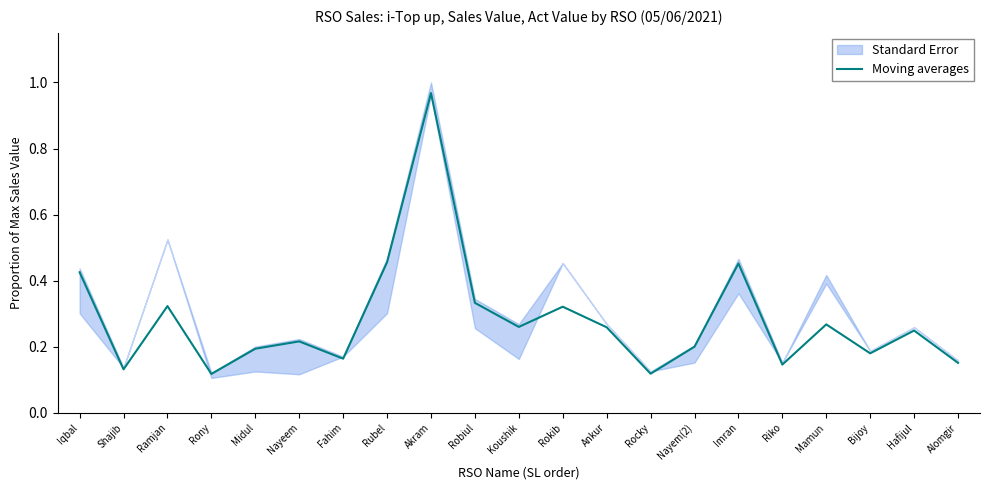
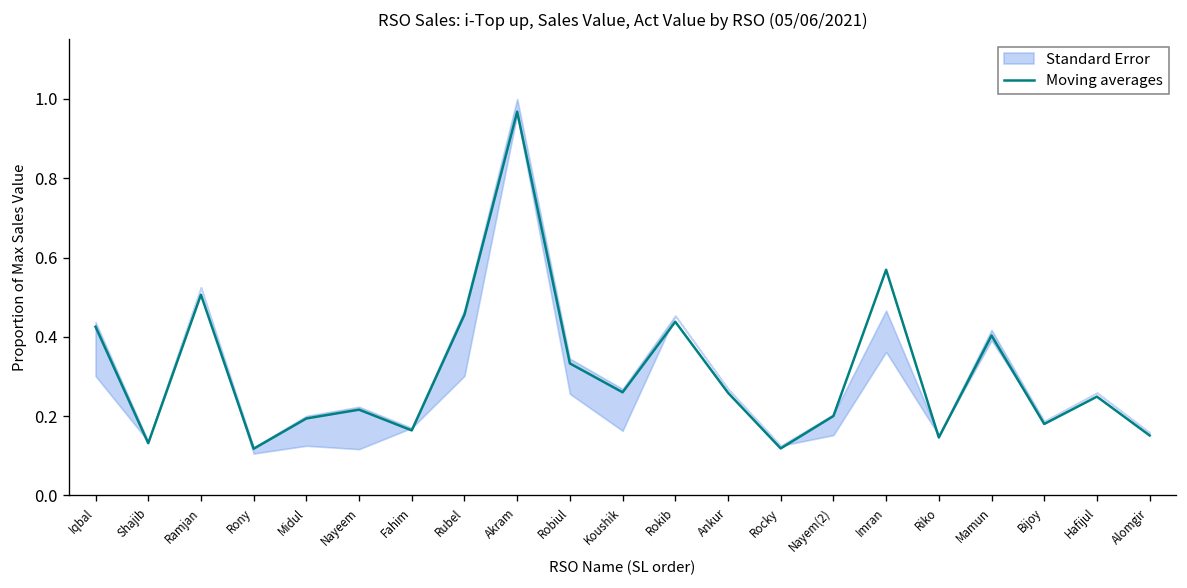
  {
    "Moving averages": {
      "Iqbal": 0.43,
-     "Ramjan": 0.32,
+     "Ramjan": 0.51,
      "Rubel": 0.46,
      "Akram": 0.97,
      "Robiul": 0.33,
      "Koushik": 0.26,
-     "Rokib": 0.32,
+     "Rokib": 0.44,
      "Ankur": 0.26,
-     "Imran": 0.45,
-     "Mamun": 0.27,
+     "Imran": 0.57,
+     "Mamun": 0.40,
      "Hafijul": 0.25
    },
    "Standard Error": {
      "Ramjan": 0.00,
      "Rokib": 0.00,
      "Ankur": 0.00,
      "Hafijul": 0.00
    }
  }
